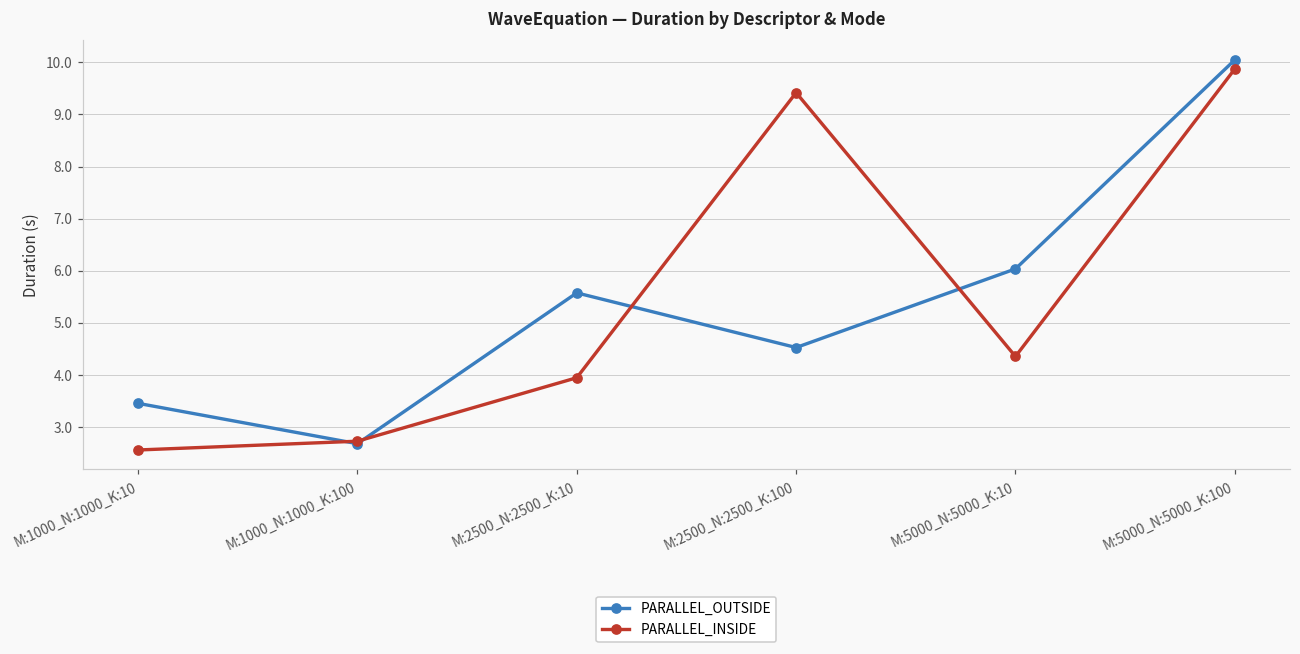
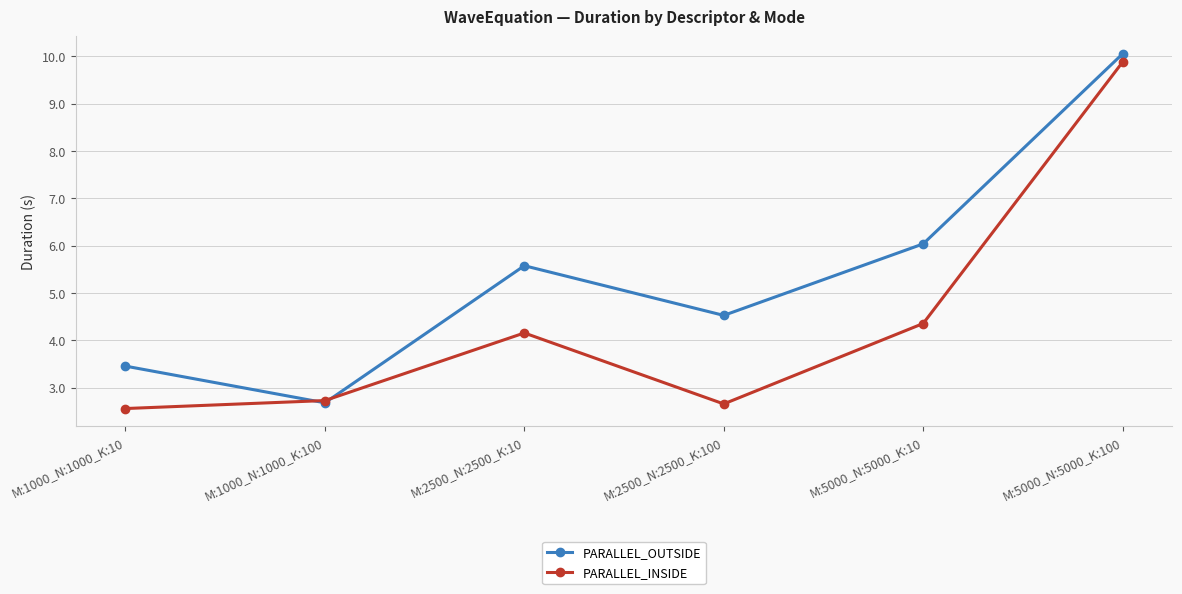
  {
    "PARALLEL_OUTSIDE": {
      "M:1000_N:1000_K:10": 3.5,
      "M:2500_N:2500_K:10": 5.6,
      "M:2500_N:2500_K:100": 4.5,
      "M:5000_N:5000_K:10": 6.0,
      "M:5000_N:5000_K:100": 10.0
    },
    "PARALLEL_INSIDE": {
      "M:1000_N:1000_K:10": 2.6,
-     "M:2500_N:2500_K:10": 3.9,
-     "M:2500_N:2500_K:100": 9.4,
+     "M:2500_N:2500_K:10": 4.2,
+     "M:2500_N:2500_K:100": 2.7,
      "M:5000_N:5000_K:10": 4.4,
      "M:5000_N:5000_K:100": 9.9
    }
  }
